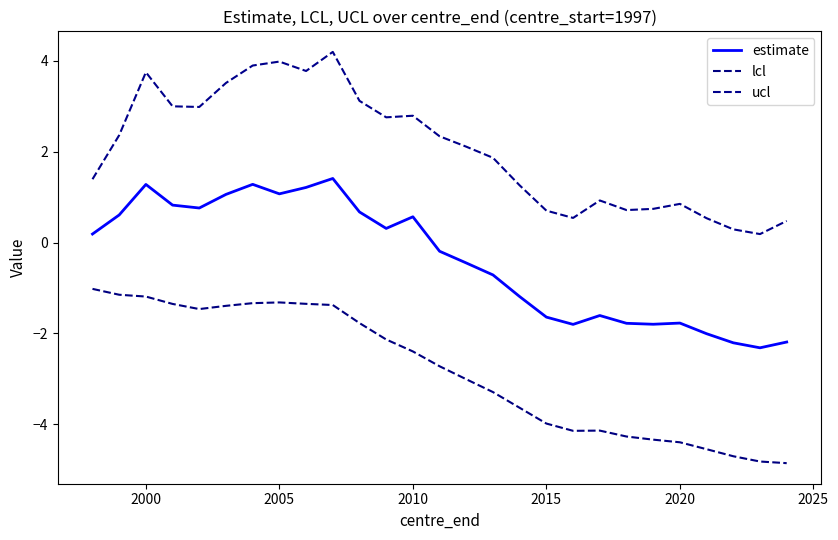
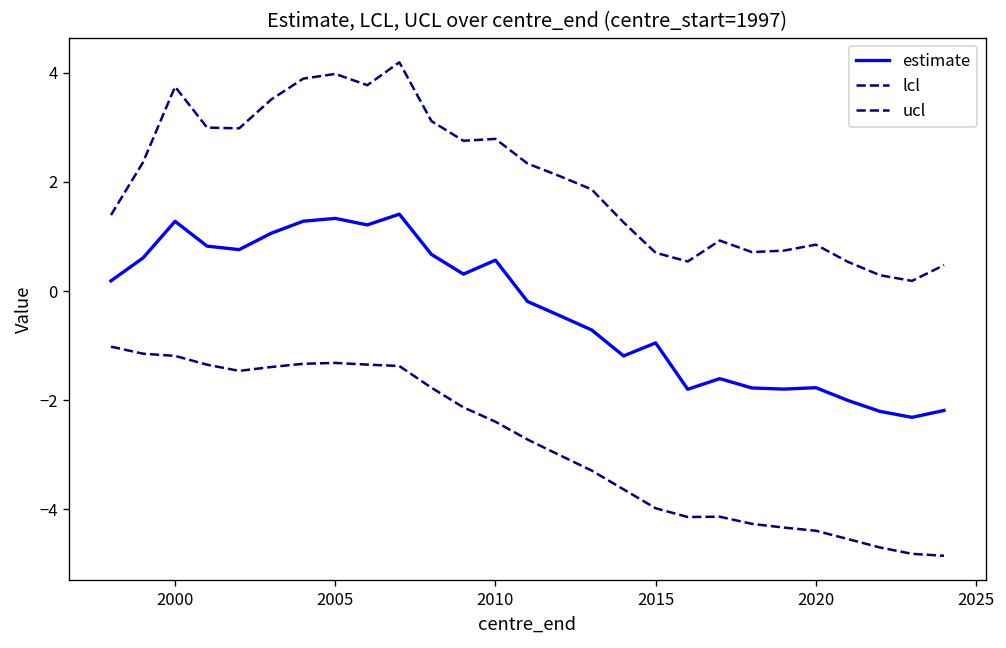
  {
    "estimate": {
      "2000": 1.3,
-     "2005": 1.1,
+     "2005": 1.3,
      "2010": 0.6,
-     "2015": -1.6,
+     "2015": -1.0,
      "2020": -1.8
    }
  }
